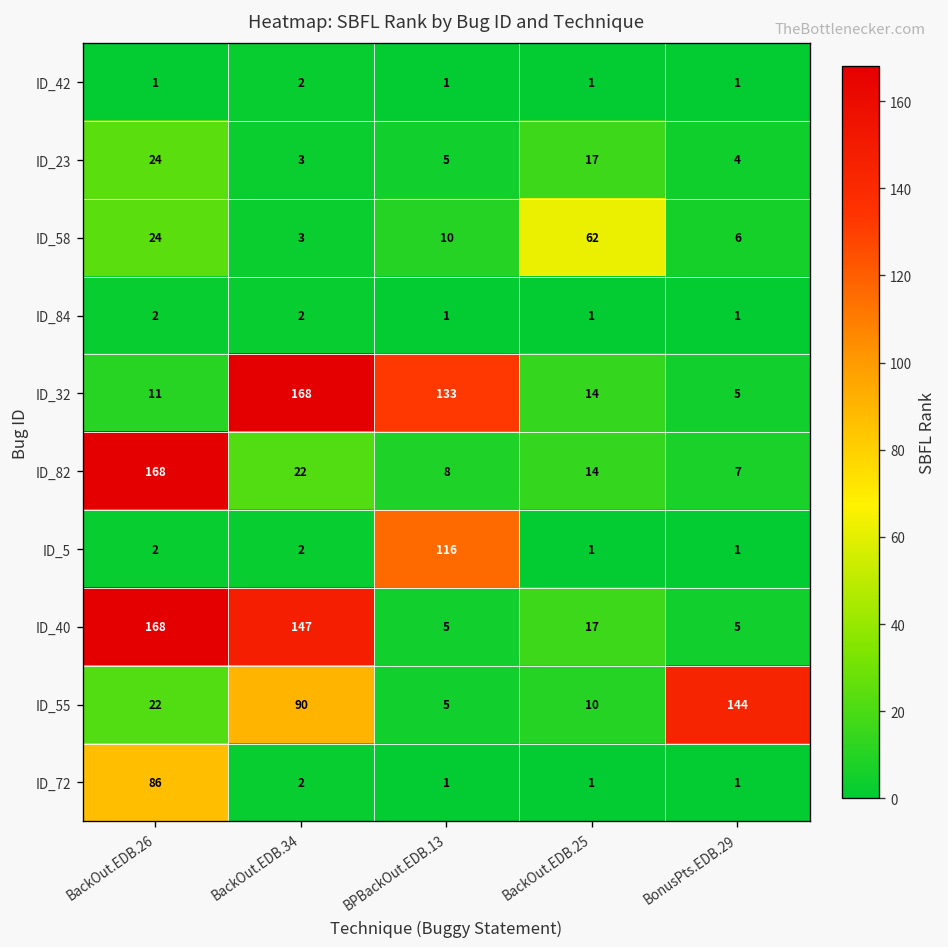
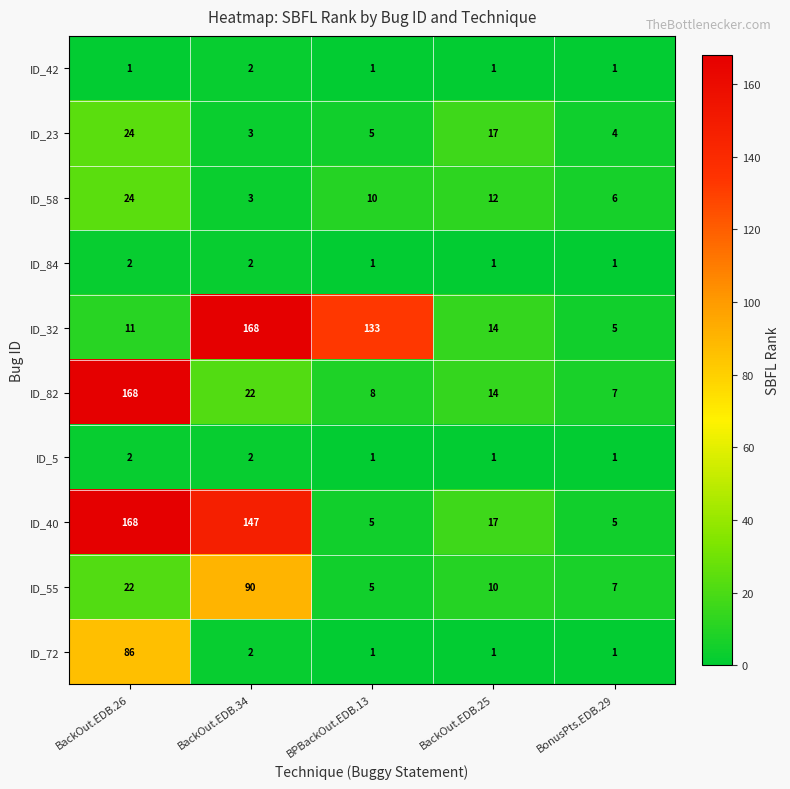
  {
    "ID_42": {
      "BackOut.EDB.26": 1,
      "BackOut.EDB.34": 2,
      "BPBackOut.EDB.13": 1,
      "BackOut.EDB.25": 1,
      "BonusPts.EDB.29": 1
    },
    "ID_23": {
      "BackOut.EDB.26": 24,
      "BackOut.EDB.34": 3,
      "BPBackOut.EDB.13": 5,
      "BackOut.EDB.25": 17,
      "BonusPts.EDB.29": 4
    },
    "ID_58": {
      "BackOut.EDB.26": 24,
      "BackOut.EDB.34": 3,
      "BPBackOut.EDB.13": 10,
-     "BackOut.EDB.25": 62,
+     "BackOut.EDB.25": 12,
      "BonusPts.EDB.29": 6
    },
    "ID_84": {
      "BackOut.EDB.26": 2,
      "BackOut.EDB.34": 2,
      "BPBackOut.EDB.13": 1,
      "BackOut.EDB.25": 1,
      "BonusPts.EDB.29": 1
    },
    "ID_32": {
      "BackOut.EDB.26": 11,
      "BackOut.EDB.34": 168,
      "BPBackOut.EDB.13": 133,
      "BackOut.EDB.25": 14,
      "BonusPts.EDB.29": 5
    },
    "ID_82": {
      "BackOut.EDB.26": 168,
      "BackOut.EDB.34": 22,
      "BPBackOut.EDB.13": 8,
      "BackOut.EDB.25": 14,
      "BonusPts.EDB.29": 7
    },
    "ID_5": {
      "BackOut.EDB.26": 2,
      "BackOut.EDB.34": 2,
-     "BPBackOut.EDB.13": 116,
+     "BPBackOut.EDB.13": 1,
      "BackOut.EDB.25": 1,
      "BonusPts.EDB.29": 1
    },
    "ID_40": {
      "BackOut.EDB.26": 168,
      "BackOut.EDB.34": 147,
      "BPBackOut.EDB.13": 5,
      "BackOut.EDB.25": 17,
      "BonusPts.EDB.29": 5
    },
    "ID_55": {
      "BackOut.EDB.26": 22,
      "BackOut.EDB.34": 90,
      "BPBackOut.EDB.13": 5,
      "BackOut.EDB.25": 10,
-     "BonusPts.EDB.29": 144
+     "BonusPts.EDB.29": 7
    },
    "ID_72": {
      "BackOut.EDB.26": 86,
      "BackOut.EDB.34": 2,
      "BPBackOut.EDB.13": 1,
      "BackOut.EDB.25": 1,
      "BonusPts.EDB.29": 1
    }
  }
